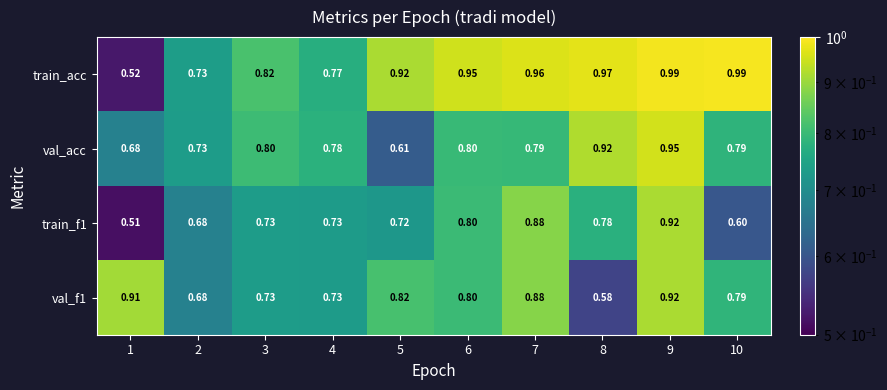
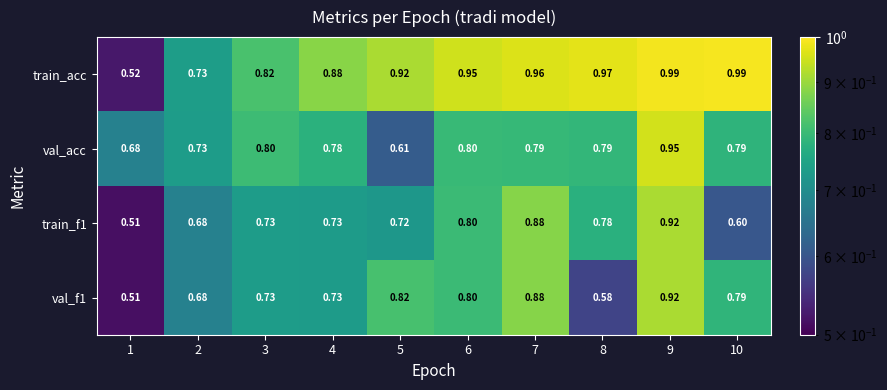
  {
    "train_acc": {
      "1": 0.52,
      "2": 0.73,
      "3": 0.82,
-     "4": 0.77,
+     "4": 0.88,
      "5": 0.92,
      "6": 0.95,
      "7": 0.96,
      "8": 0.97,
      "9": 0.99,
      "10": 0.99
    },
    "val_acc": {
      "1": 0.68,
      "2": 0.73,
      "3": 0.80,
      "4": 0.78,
      "5": 0.61,
      "6": 0.80,
      "7": 0.79,
-     "8": 0.92,
+     "8": 0.79,
      "9": 0.95,
      "10": 0.79
    },
    "train_f1": {
      "1": 0.51,
      "2": 0.68,
      "3": 0.73,
      "4": 0.73,
      "5": 0.72,
      "6": 0.80,
      "7": 0.88,
      "8": 0.78,
      "9": 0.92,
      "10": 0.60
    },
    "val_f1": {
-     "1": 0.91,
+     "1": 0.51,
      "2": 0.68,
      "3": 0.73,
      "4": 0.73,
      "5": 0.82,
      "6": 0.80,
      "7": 0.88,
      "8": 0.58,
      "9": 0.92,
      "10": 0.79
    }
  }
